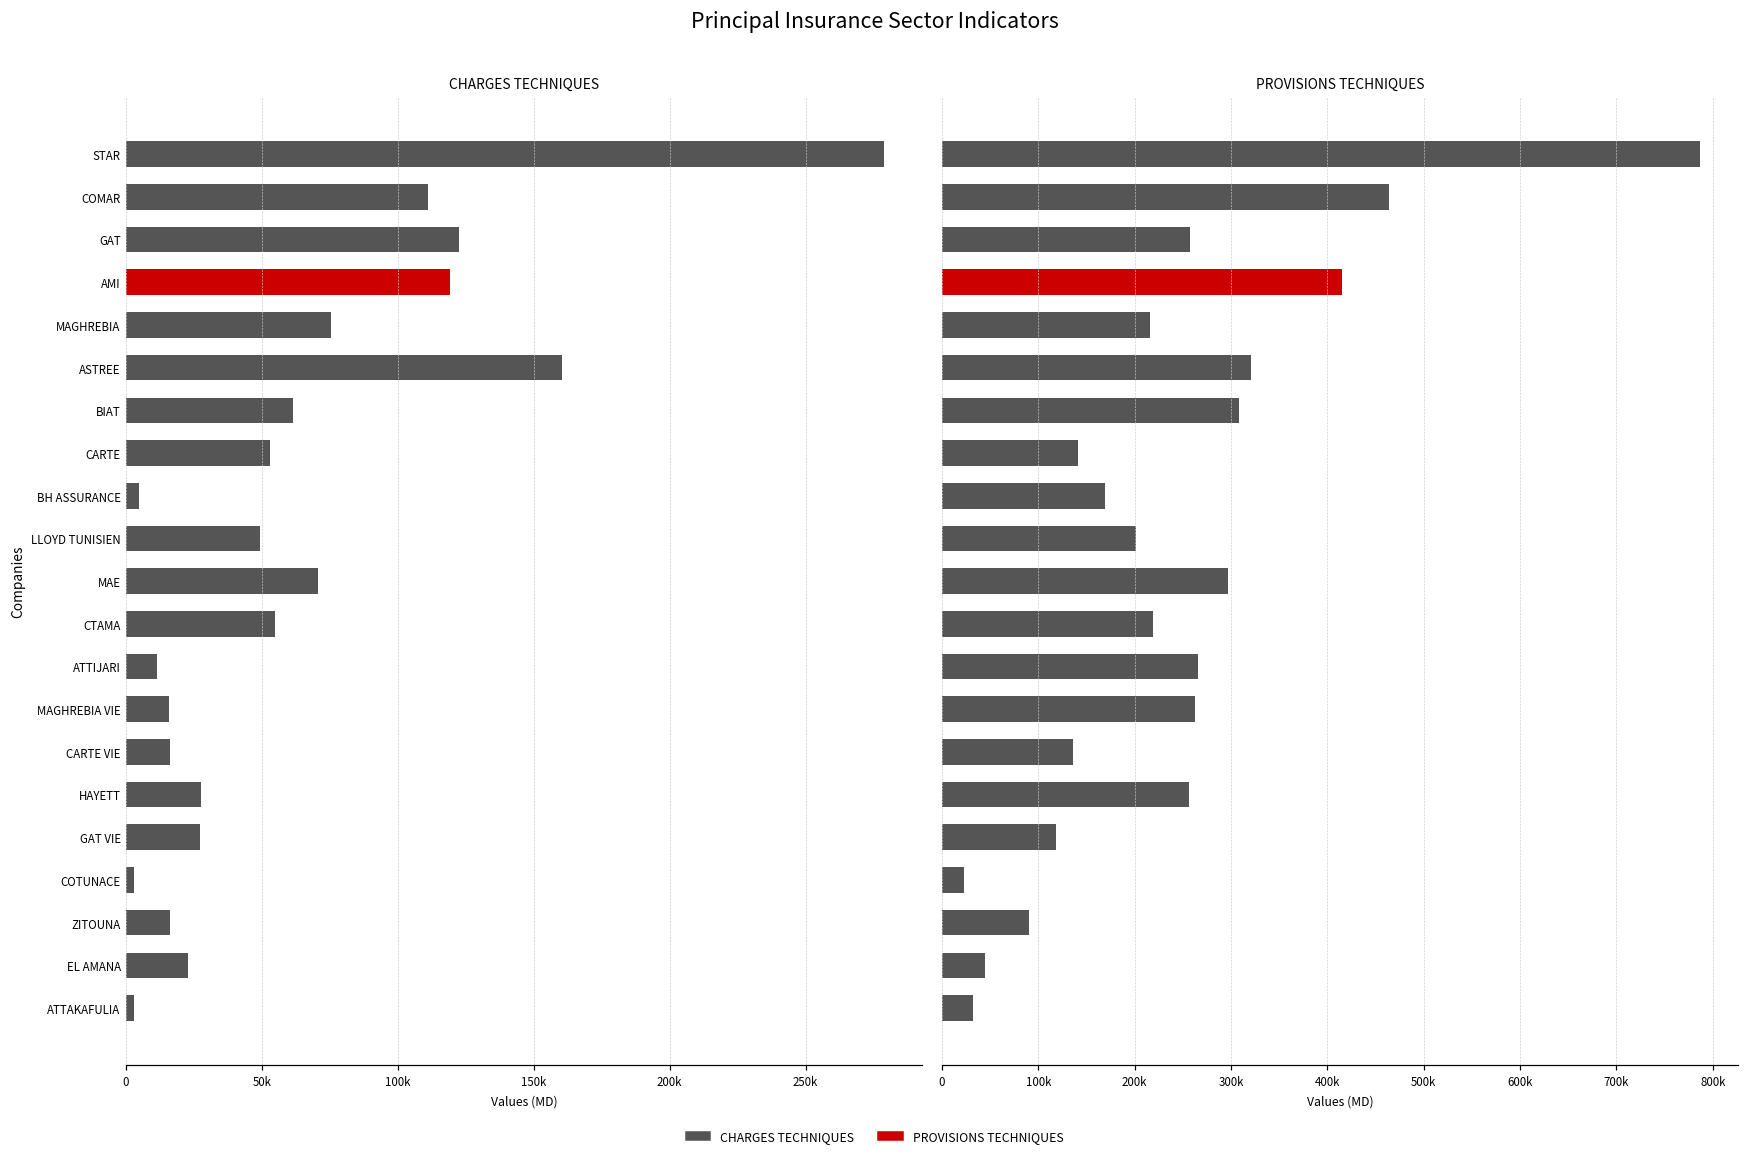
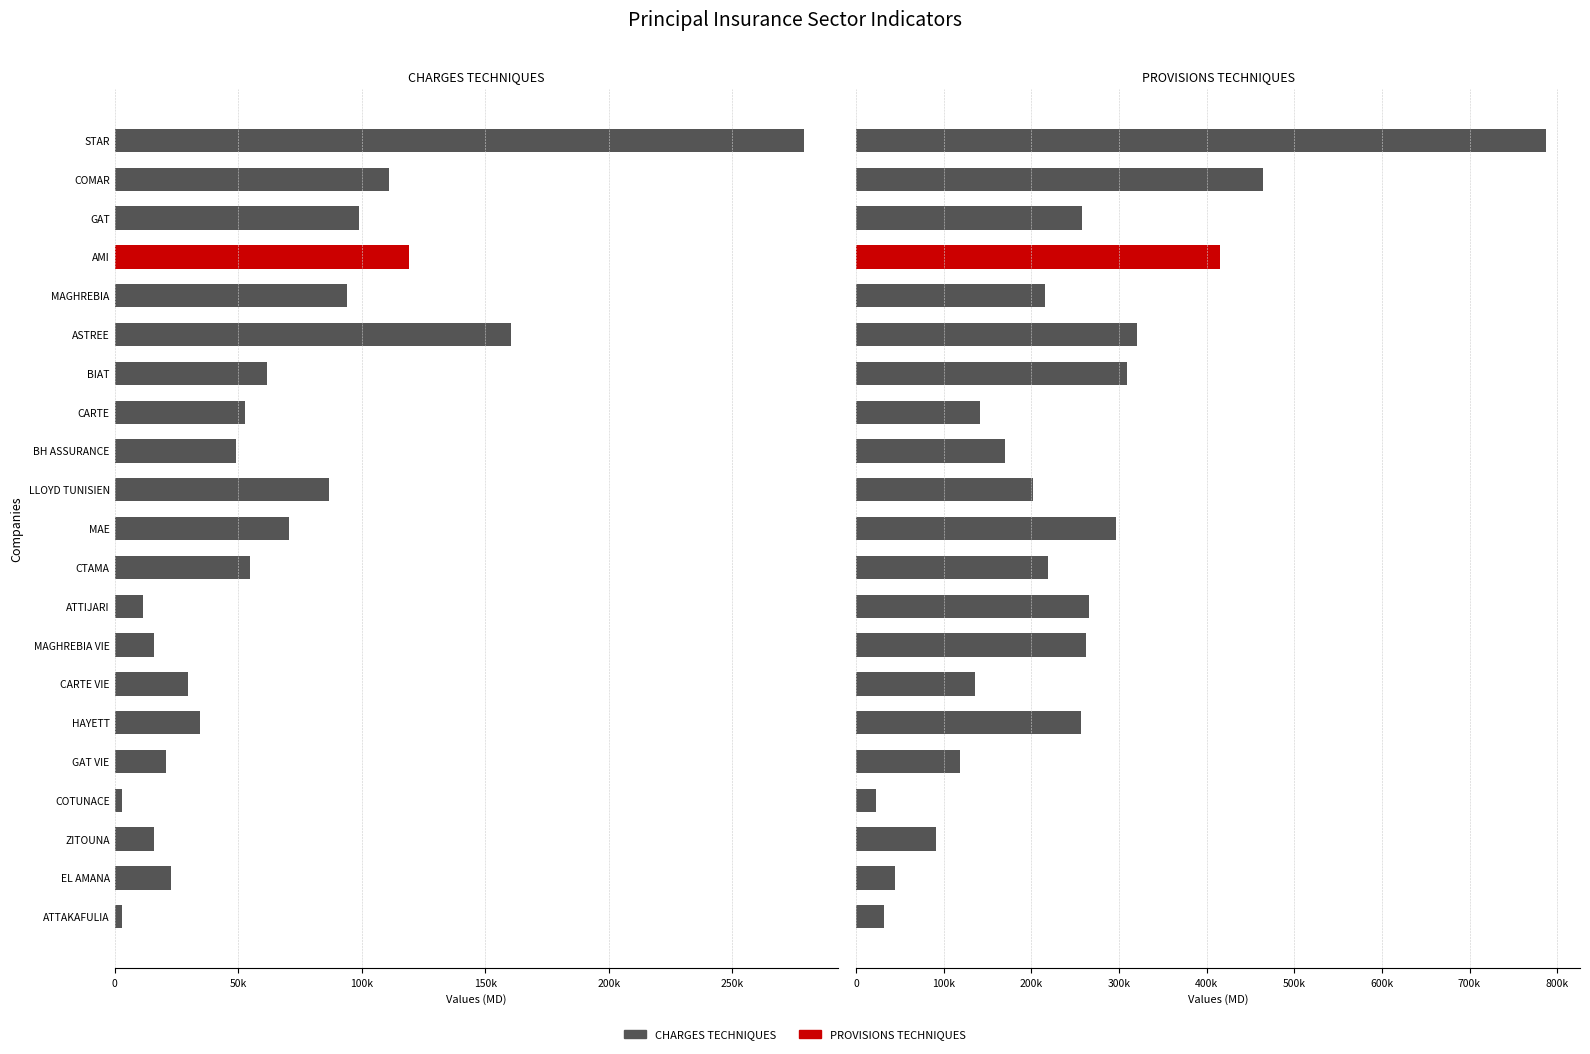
  {
    "CHARGES TECHNIQUES": {
      "STAR": 279000,
      "COMAR": 111000,
-     "GAT": 123000,
+     "GAT": 99000,
      "AMI": 119000,
-     "MAGHREBIA": 75000,
+     "MAGHREBIA": 94000,
      "ASTREE": 160000,
      "BIAT": 62000,
      "CARTE": 53000,
-     "BH ASSURANCE": 5000,
-     "LLOYD TUNISIEN": 49000,
+     "BH ASSURANCE": 49000,
+     "LLOYD TUNISIEN": 87000,
      "MAE": 71000,
      "CTAMA": 55000,
      "ATTIJARI": 12000,
      "MAGHREBIA VIE": 16000,
-     "CARTE VIE": 16000,
-     "HAYETT": 27000,
-     "GAT VIE": 27000,
+     "CARTE VIE": 30000,
+     "HAYETT": 35000,
+     "GAT VIE": 21000,
      "COTUNACE": 3000,
      "ZITOUNA": 16000,
      "EL AMANA": 23000,
      "ATTAKAFULIA": 3000
    }
  }
